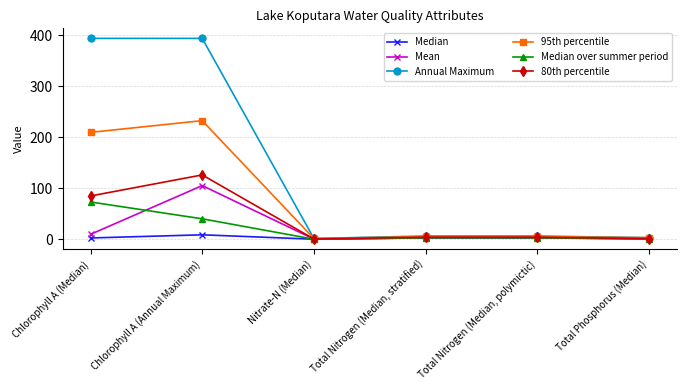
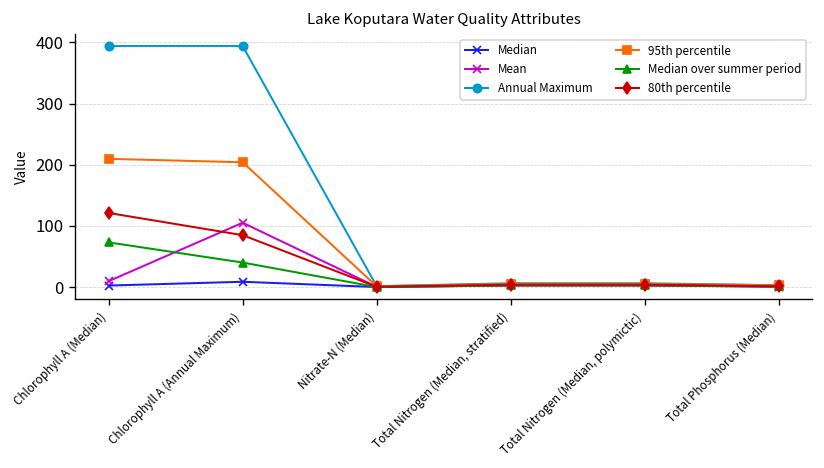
  {
    "Median": {
      "Chlorophyll A (Median)": 0,
      "Chlorophyll A (Annual Maximum)": 10
    },
    "Mean": {
      "Chlorophyll A (Median)": 10,
      "Chlorophyll A (Annual Maximum)": 110
    },
    "Annual Maximum": {
      "Chlorophyll A (Median)": 390,
      "Chlorophyll A (Annual Maximum)": 390
    },
    "95th percentile": {
      "Chlorophyll A (Median)": 210,
-     "Chlorophyll A (Annual Maximum)": 230
+     "Chlorophyll A (Annual Maximum)": 200
    },
    "Median over summer period": {
      "Chlorophyll A (Median)": 70,
      "Chlorophyll A (Annual Maximum)": 40
    },
    "80th percentile": {
-     "Chlorophyll A (Median)": 80,
-     "Chlorophyll A (Annual Maximum)": 130
+     "Chlorophyll A (Median)": 120,
+     "Chlorophyll A (Annual Maximum)": 80
    }
  }
